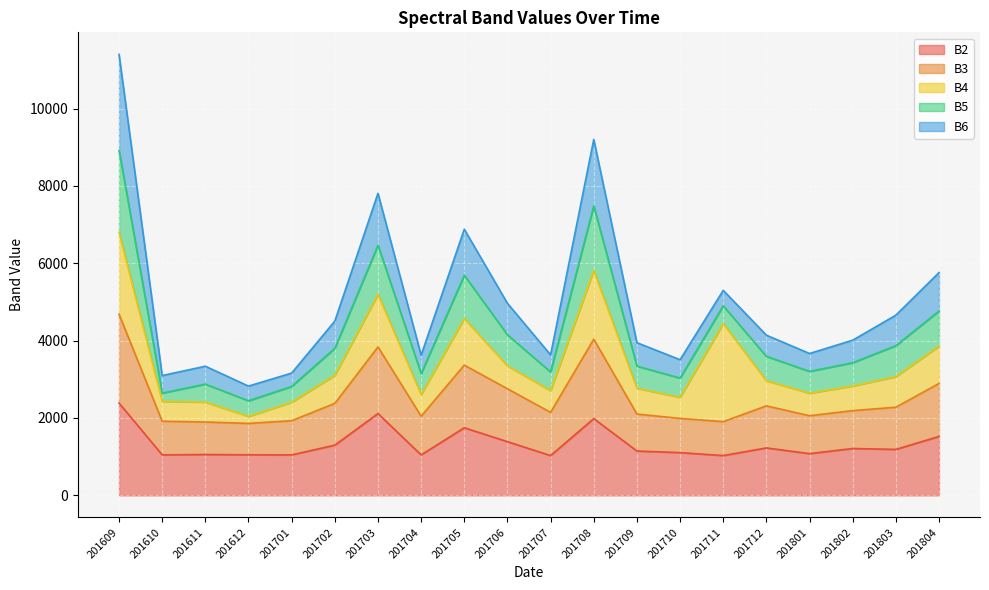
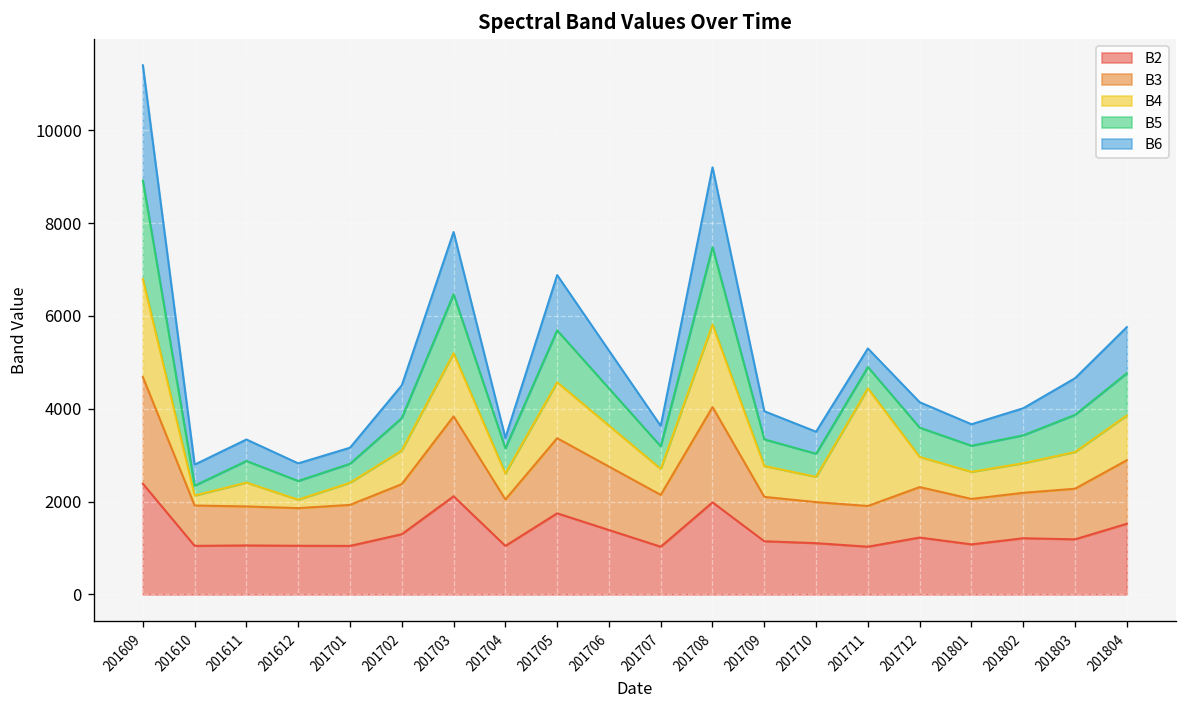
  {
    "B4": {
      "201609": 2100,
-     "201610": 500,
+     "201610": 200,
      "201611": 500,
      "201612": 200,
      "201701": 500,
      "201702": 700,
      "201703": 1400,
      "201704": 600,
      "201705": 1200,
-     "201706": 600,
+     "201706": 900,
      "201707": 600,
      "201708": 1800,
      "201709": 700,
      "201710": 500,
      "201711": 2500,
      "201712": 700,
      "201801": 600,
      "201802": 600,
      "201803": 800,
      "201804": 1000
    },
    "B5": {
      "201609": 2100,
      "201610": 200,
      "201611": 500,
      "201612": 400,
      "201701": 400,
      "201702": 700,
      "201703": 1300,
      "201704": 500,
      "201705": 1100,
      "201706": 800,
      "201707": 500,
      "201708": 1700,
      "201709": 600,
      "201710": 500,
      "201711": 500,
      "201712": 600,
      "201801": 600,
      "201802": 600,
      "201803": 800,
      "201804": 900
    },
    "B6": {
      "201609": 2500,
      "201610": 500,
      "201611": 500,
      "201612": 400,
      "201701": 300,
      "201702": 700,
      "201703": 1300,
-     "201704": 500,
+     "201704": 200,
      "201705": 1200,
      "201706": 800,
      "201707": 400,
      "201708": 1700,
      "201709": 600,
      "201710": 500,
      "201711": 400,
      "201712": 500,
      "201801": 500,
      "201802": 600,
      "201803": 800,
      "201804": 1000
    }
  }
